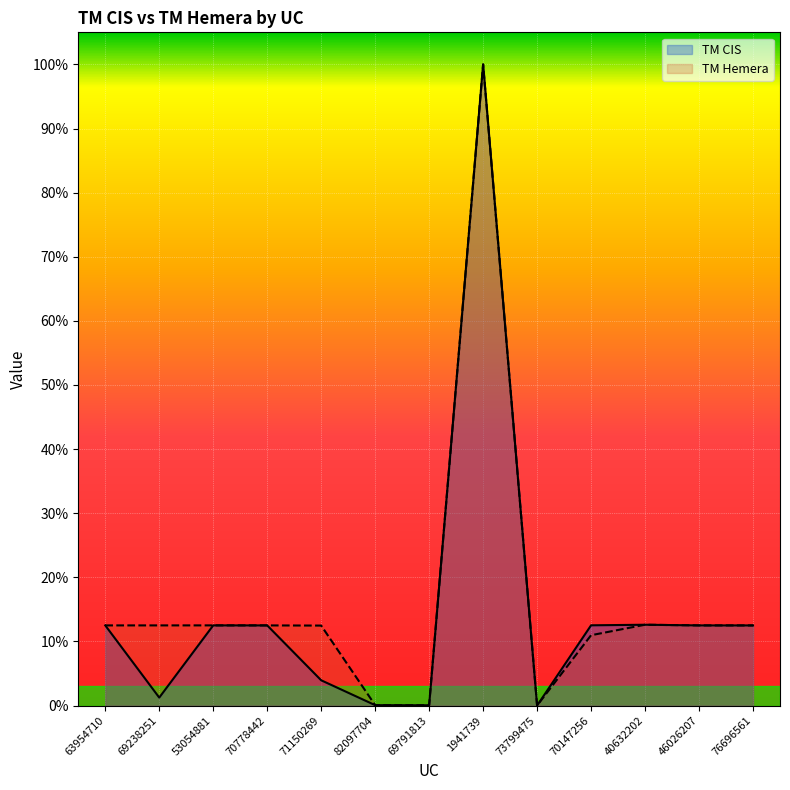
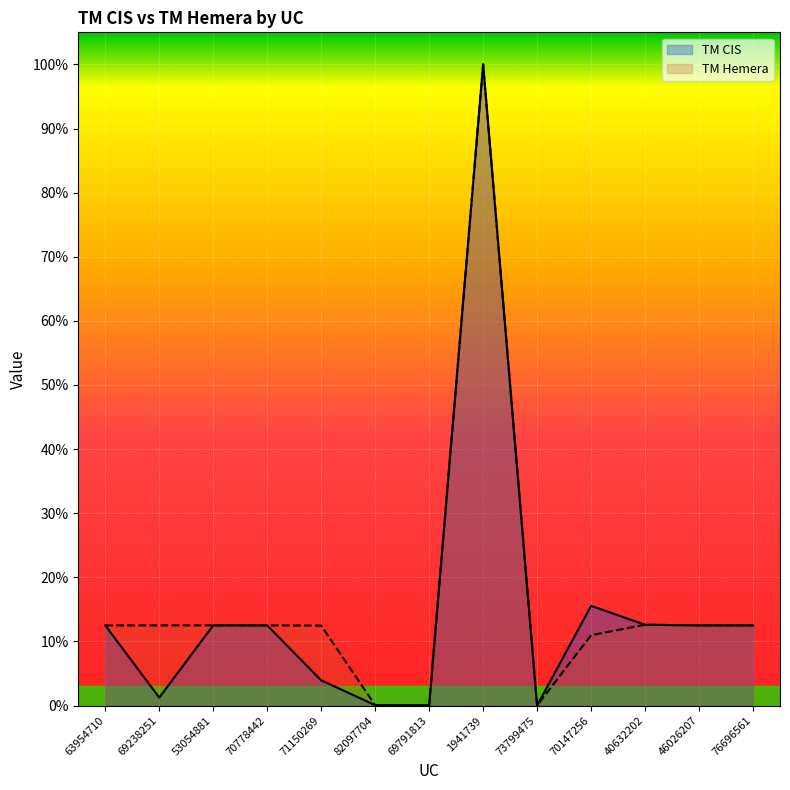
  {
    "TM CIS": {
      "71150269": "4%",
-     "70147256": "13%"
+     "70147256": "16%"
    },
    "TM Hemera": {
      "69238251": "13%",
      "71150269": "12%",
      "70147256": "11%"
    }
  }
